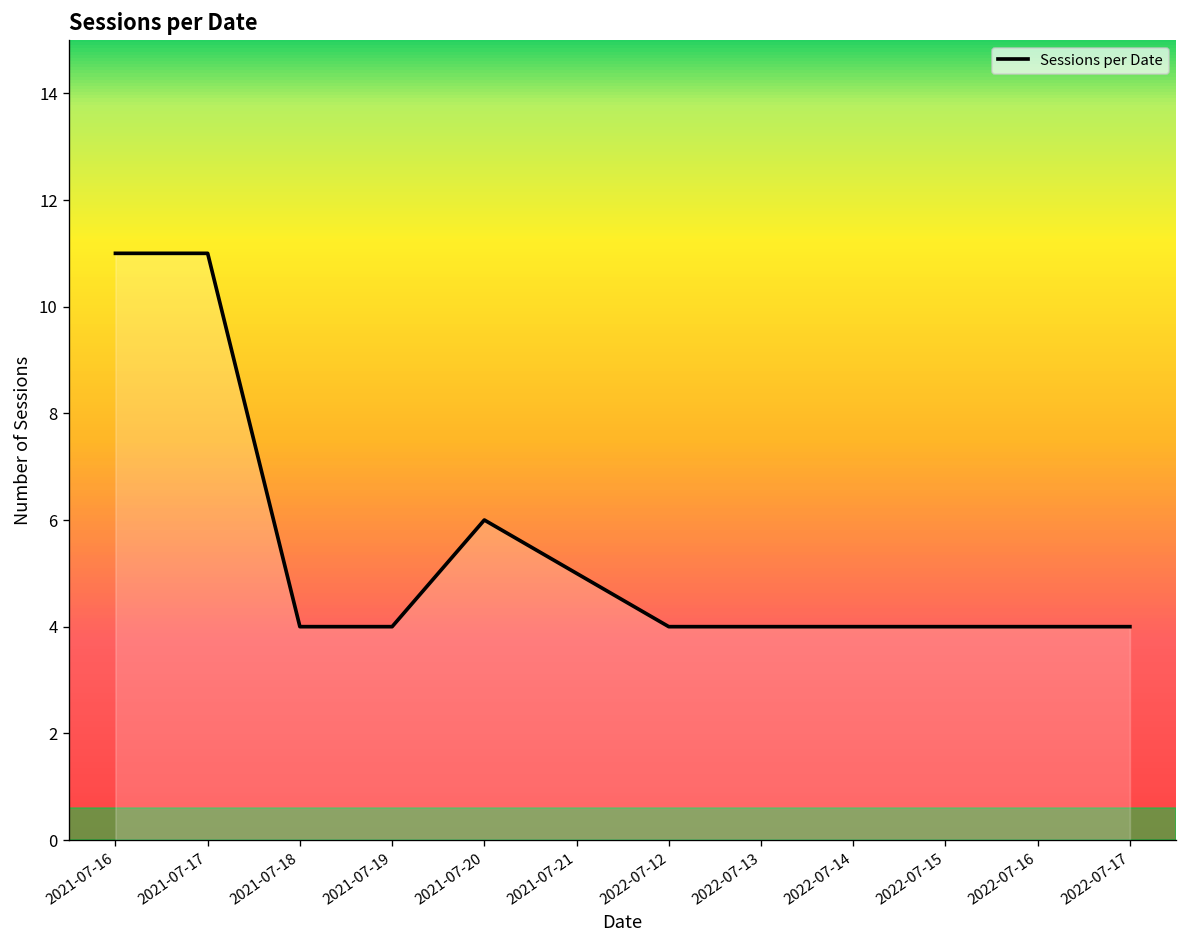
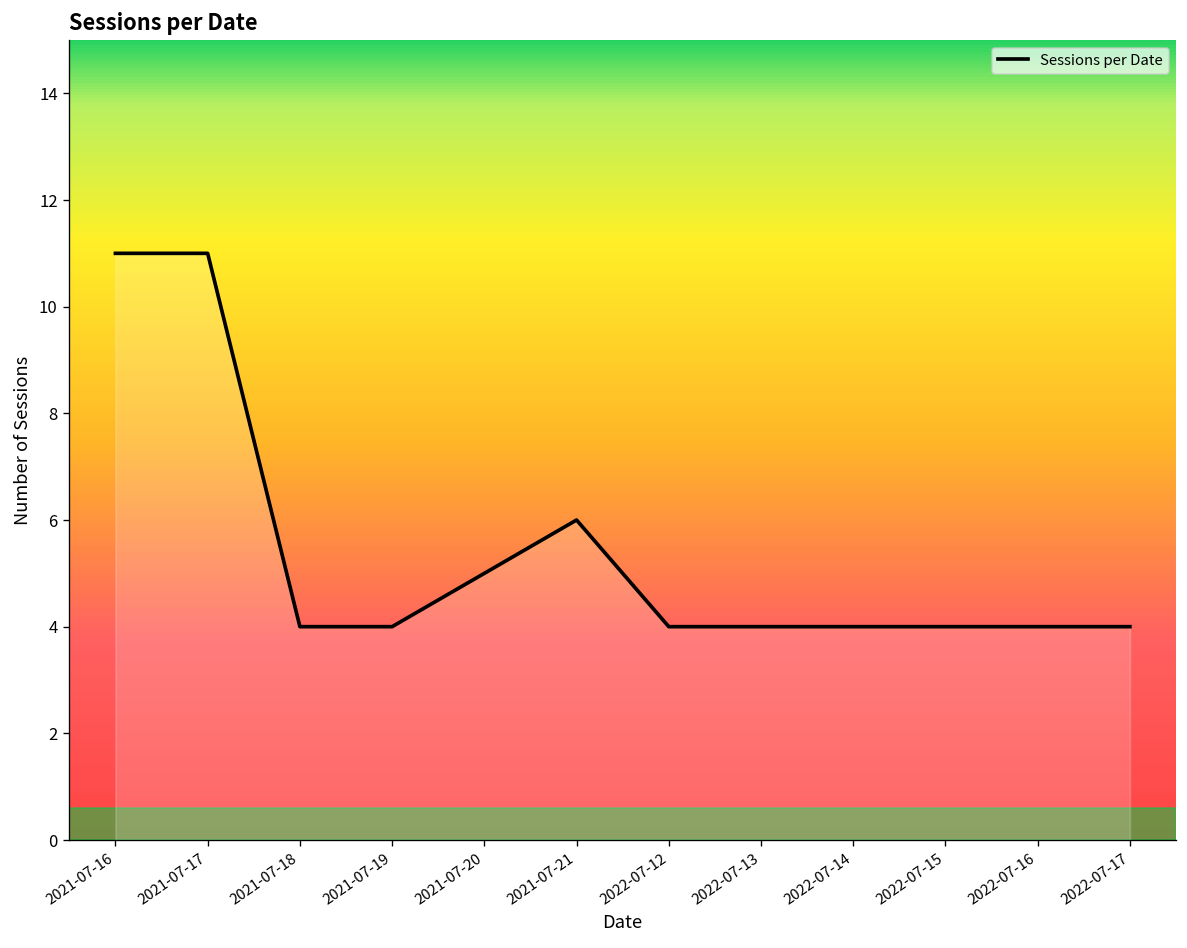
  {
    "2021-07-16": 11,
    "2021-07-17": 11,
    "2021-07-18": 4,
    "2021-07-19": 4,
-   "2021-07-20": 6,
-   "2021-07-21": 5,
+   "2021-07-20": 5,
+   "2021-07-21": 6,
    "2022-07-12": 4,
    "2022-07-13": 4,
    "2022-07-14": 4,
    "2022-07-15": 4,
    "2022-07-16": 4,
    "2022-07-17": 4
  }
